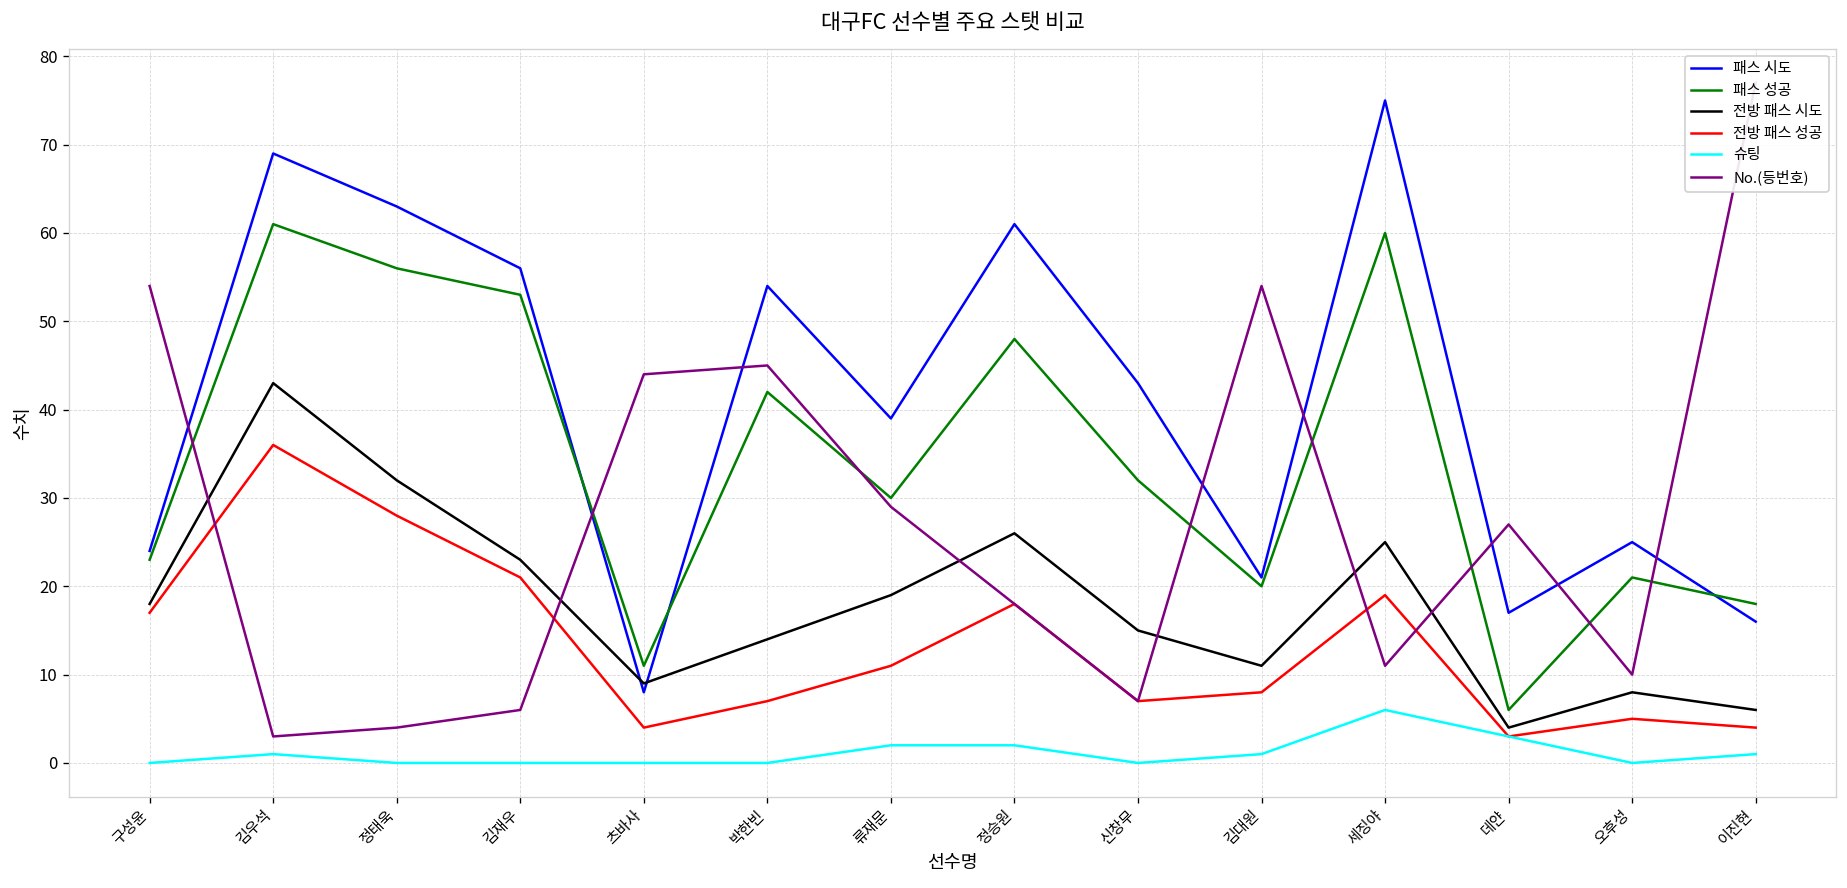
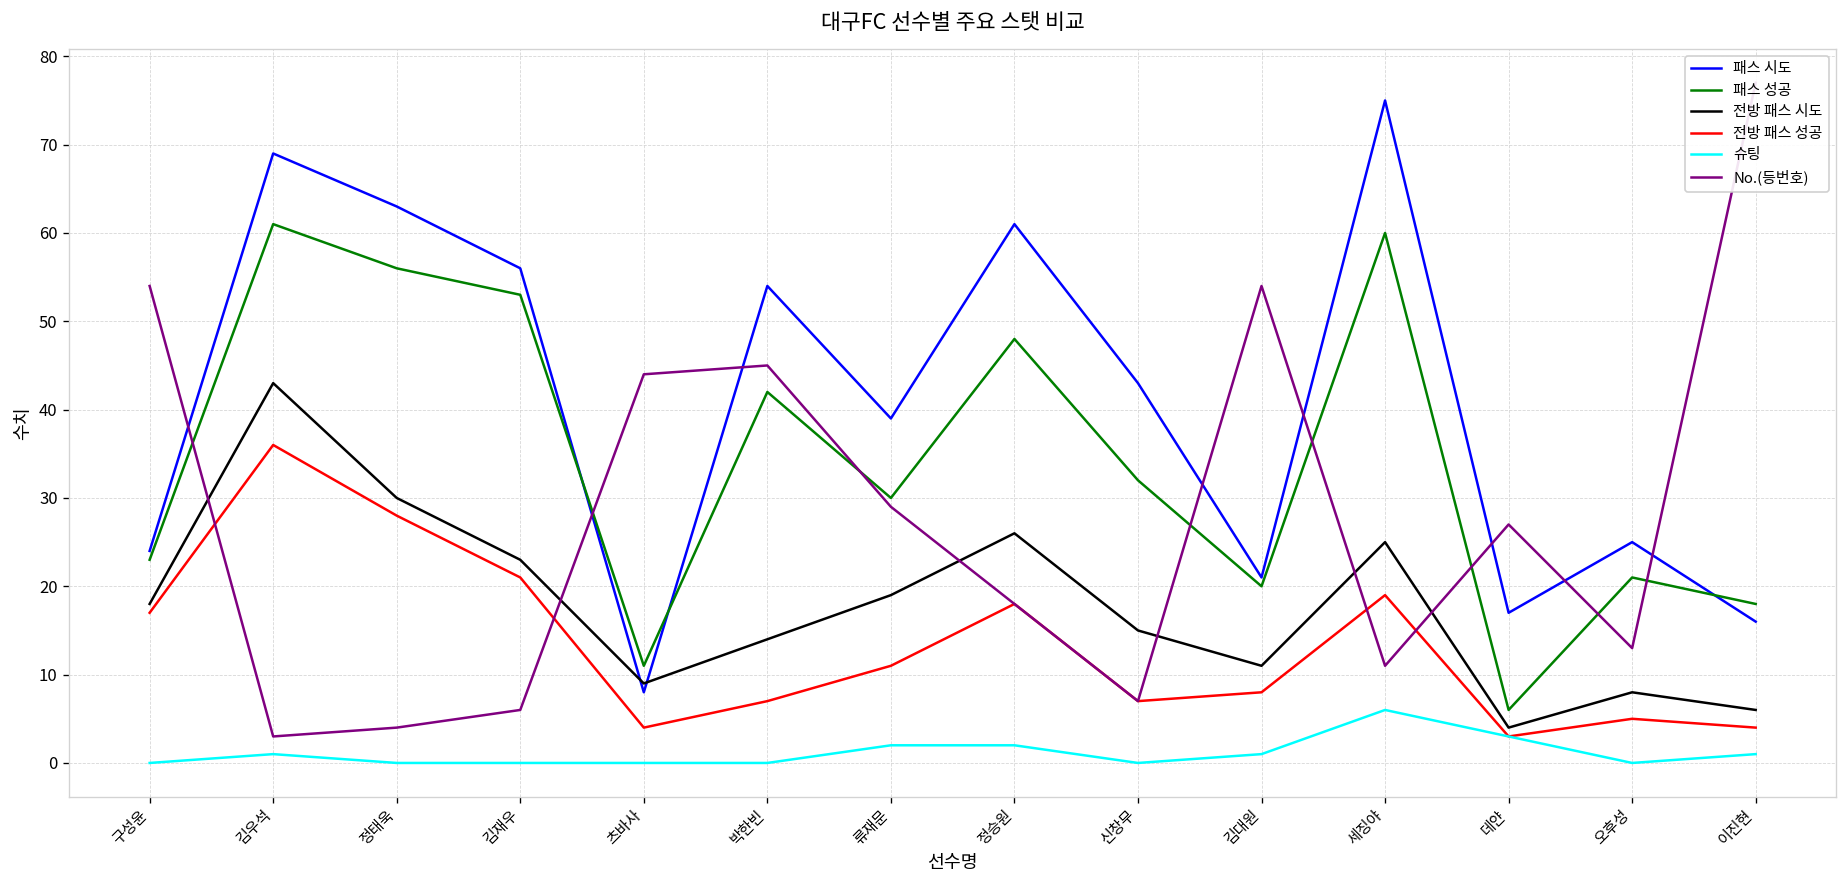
  {
    "패스 시도": {
      "구성윤": 24,
      "김우석": 69,
      "정태욱": 63,
      "김재우": 56,
      "츠바사": 8,
      "박한빈": 54,
      "류재문": 39,
      "정승원": 61,
      "신창무": 43,
      "김대원": 21,
      "세징야": 75,
      "데얀": 17,
      "오후성": 25,
      "이진현": 16
    },
    "패스 성공": {
      "구성윤": 23,
      "김우석": 61,
      "정태욱": 56,
      "김재우": 53,
      "츠바사": 11,
      "박한빈": 42,
      "류재문": 30,
      "정승원": 48,
      "신창무": 32,
      "김대원": 20,
      "세징야": 60,
      "데얀": 6,
      "오후성": 21,
      "이진현": 18
    },
    "전방 패스 시도": {
      "구성윤": 18,
      "김우석": 43,
-     "정태욱": 32,
+     "정태욱": 30,
      "김재우": 23,
      "츠바사": 9,
      "박한빈": 14,
      "류재문": 19,
      "정승원": 26,
      "신창무": 15,
      "김대원": 11,
      "세징야": 25,
      "데얀": 4,
      "오후성": 8,
      "이진현": 6
    },
    "전방 패스 성공": {
      "구성윤": 17,
      "김우석": 36,
      "정태욱": 28,
      "김재우": 21,
      "츠바사": 4,
      "박한빈": 7,
      "류재문": 11,
      "김대원": 8,
      "세징야": 19,
      "오후성": 5,
      "이진현": 4
    },
    "슈팅": {
      "구성윤": 0,
      "김우석": 1,
      "정태욱": 0,
      "김재우": 0,
      "츠바사": 0,
      "박한빈": 0,
      "류재문": 2,
      "정승원": 2,
      "신창무": 0,
      "김대원": 1,
      "세징야": 6,
      "오후성": 0,
      "이진현": 1
    },
    "No.(등번호)": {
      "구성윤": 54,
      "김우석": 3,
      "정태욱": 4,
      "김재우": 6,
      "츠바사": 44,
      "박한빈": 45,
      "류재문": 29,
      "김대원": 54,
      "세징야": 11,
      "데얀": 27,
-     "오후성": 10
+     "오후성": 13
    }
  }
